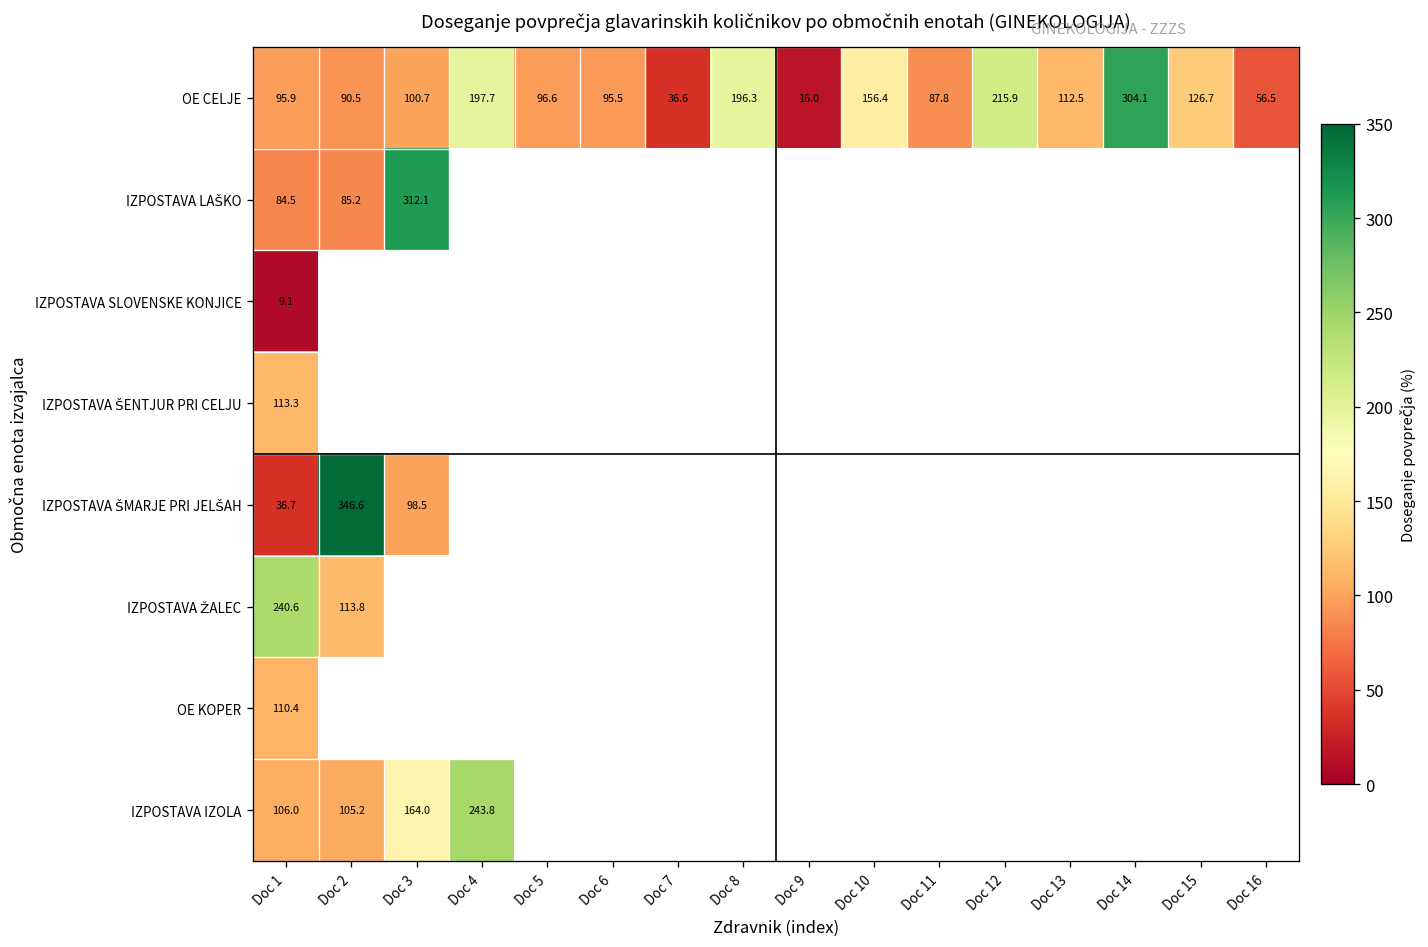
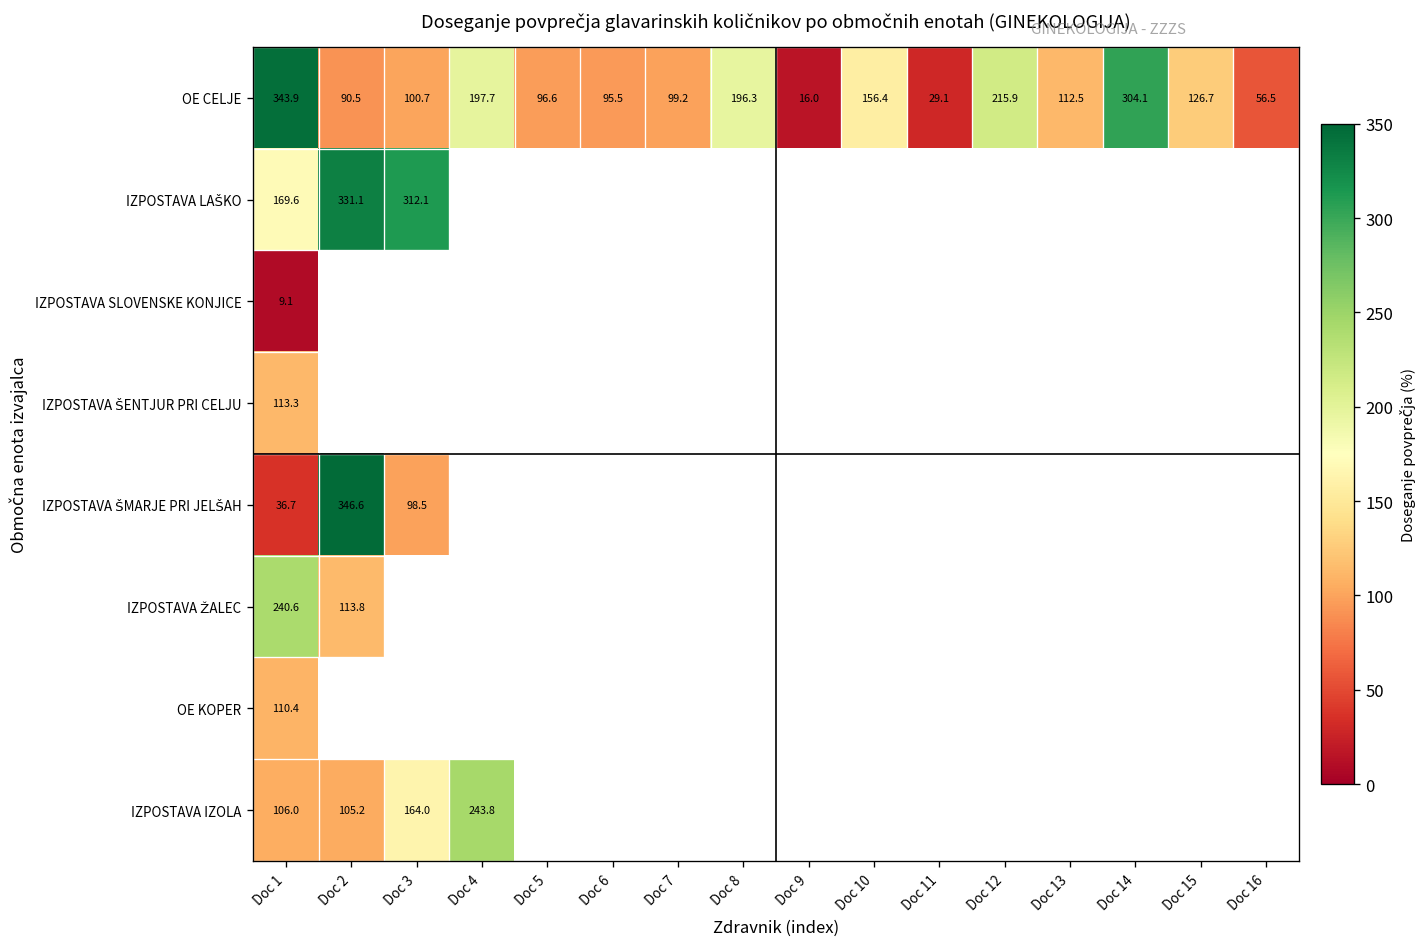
  {
    "OE CELJE": {
-     "Doc 1": 95.9,
+     "Doc 1": 343.9,
      "Doc 2": 90.5,
      "Doc 3": 100.7,
      "Doc 4": 197.7,
      "Doc 5": 96.6,
      "Doc 6": 95.5,
-     "Doc 7": 36.6,
+     "Doc 7": 99.2,
      "Doc 8": 196.3,
      "Doc 9": 16.0,
      "Doc 10": 156.4,
-     "Doc 11": 87.8,
+     "Doc 11": 29.1,
      "Doc 12": 215.9,
      "Doc 13": 112.5,
      "Doc 14": 304.1,
      "Doc 15": 126.7,
      "Doc 16": 56.5
    },
    "IZPOSTAVA LAŠKO": {
-     "Doc 1": 84.5,
-     "Doc 2": 85.2,
+     "Doc 1": 169.6,
+     "Doc 2": 331.1,
      "Doc 3": 312.1
    },
    "IZPOSTAVA SLOVENSKE KONJICE": {
      "Doc 1": 9.1
    },
    "IZPOSTAVA ŠENTJUR PRI CELJU": {
      "Doc 1": 113.3
    },
    "IZPOSTAVA ŠMARJE PRI JELŠAH": {
      "Doc 1": 36.7,
      "Doc 2": 346.6,
      "Doc 3": 98.5
    },
    "IZPOSTAVA ŽALEC": {
      "Doc 1": 240.6,
      "Doc 2": 113.8
    },
    "OE KOPER": {
      "Doc 1": 110.4
    },
    "IZPOSTAVA IZOLA": {
      "Doc 1": 106.0,
      "Doc 2": 105.2,
      "Doc 3": 164.0,
      "Doc 4": 243.8
    }
  }
